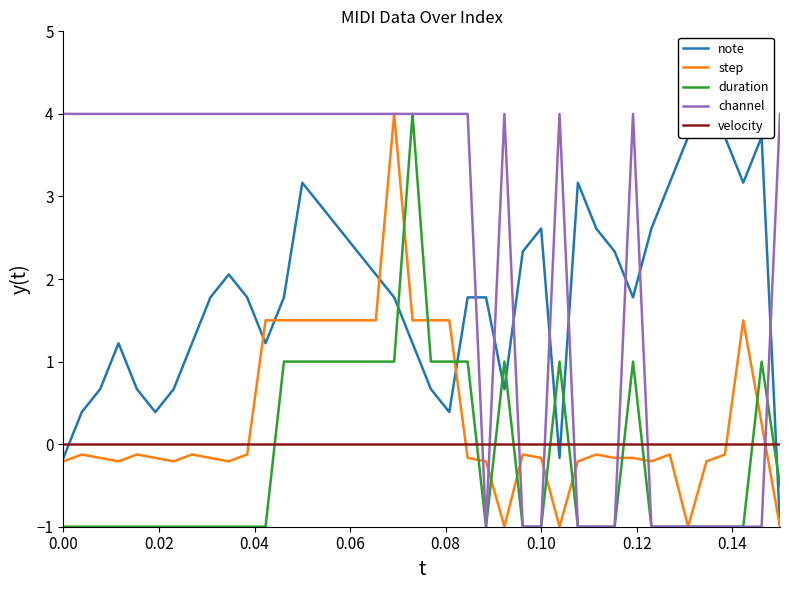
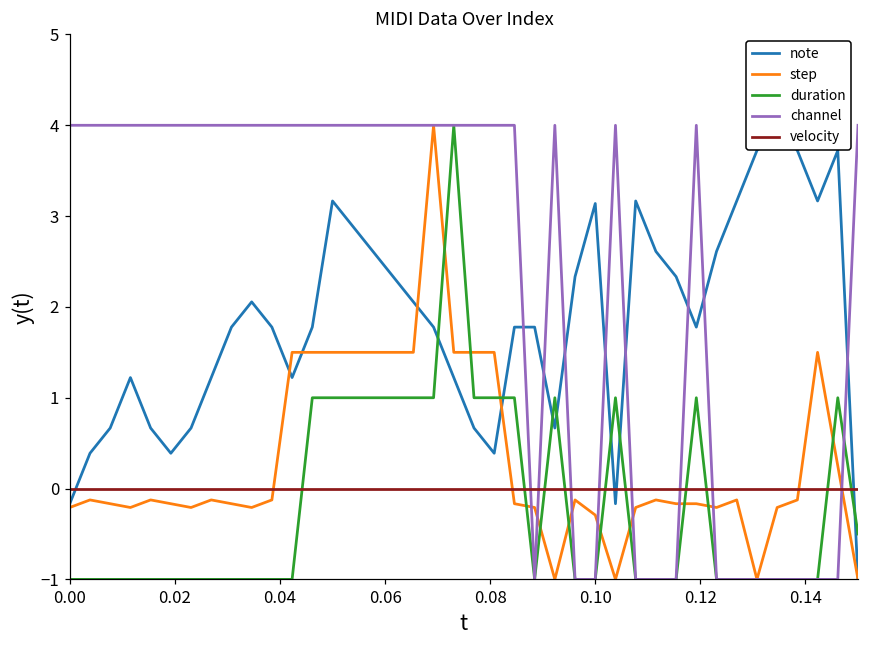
  {
    "note": {
      "0.00": -0.2,
-     "0.10": 2.6
+     "0.10": 3.1
    },
    "step": {
      "0.00": -0.2,
-     "0.10": -0.2
+     "0.10": -0.3
    },
    "duration": {
      "0.00": -1.0
    },
    "channel": {
      "0.00": 4.0
    },
    "velocity": {
      "0.00": 0.0,
      "0.10": 0.0
    }
  }
